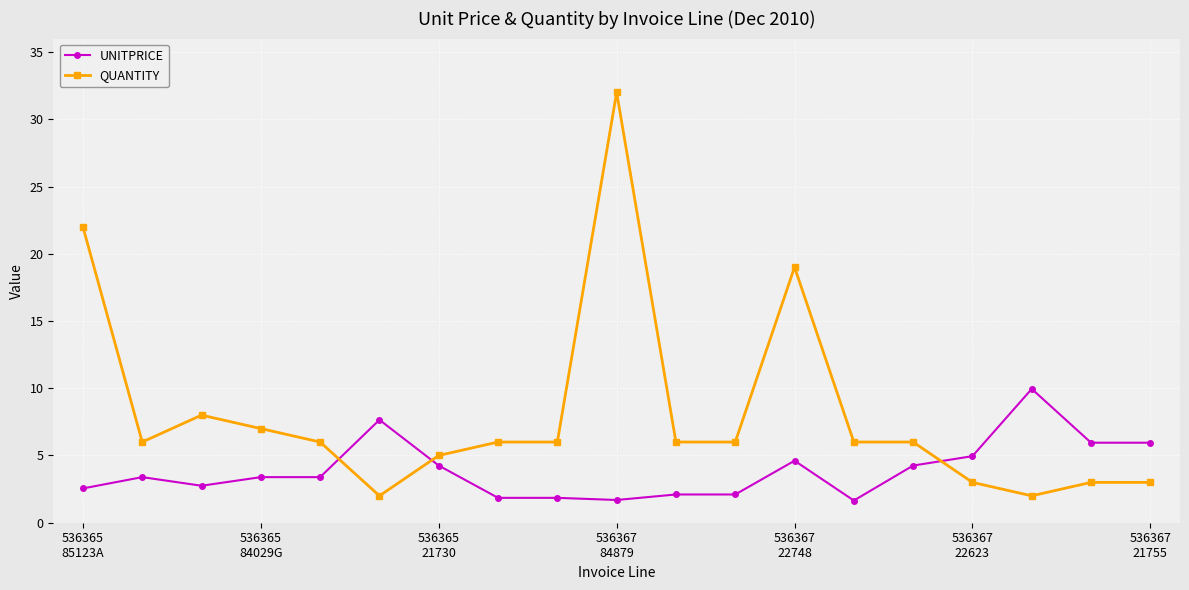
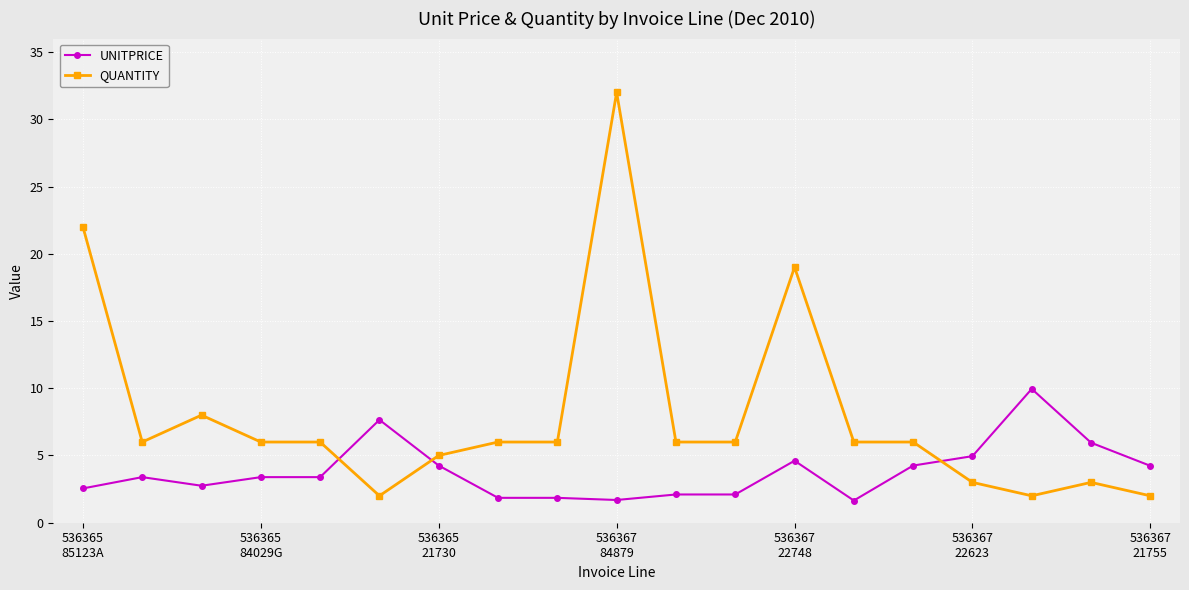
  {
    "UNITPRICE": {
      "536365 85123A": 2.6,
      "536365 84029G": 3.4,
      "536365 21730": 4.3,
      "536367 84879": 1.7,
      "536367 22748": 4.6,
      "536367 22623": 5.0,
-     "536367 21755": 6.0
+     "536367 21755": 4.2
    },
    "QUANTITY": {
      "536365 85123A": 22,
-     "536365 84029G": 7,
+     "536365 84029G": 6,
      "536365 21730": 5,
      "536367 84879": 32,
      "536367 22748": 19,
      "536367 22623": 3,
-     "536367 21755": 3
+     "536367 21755": 2
    }
  }
